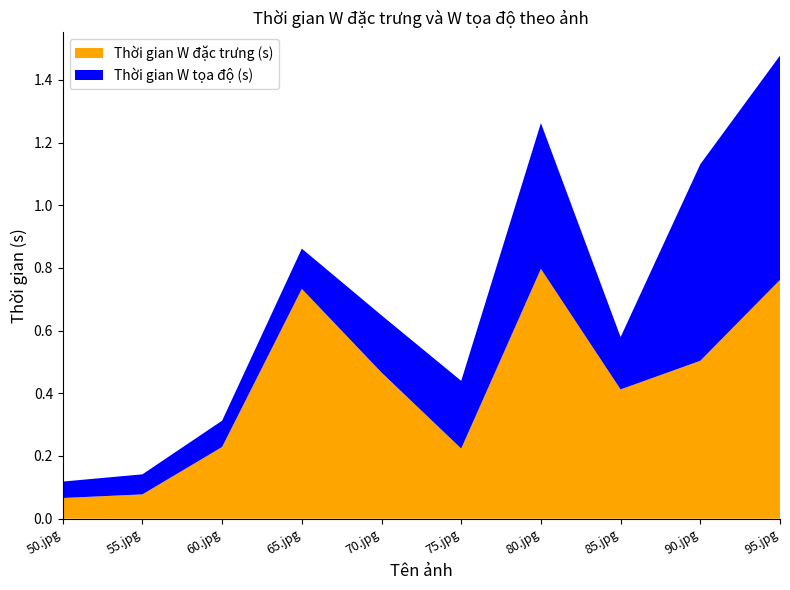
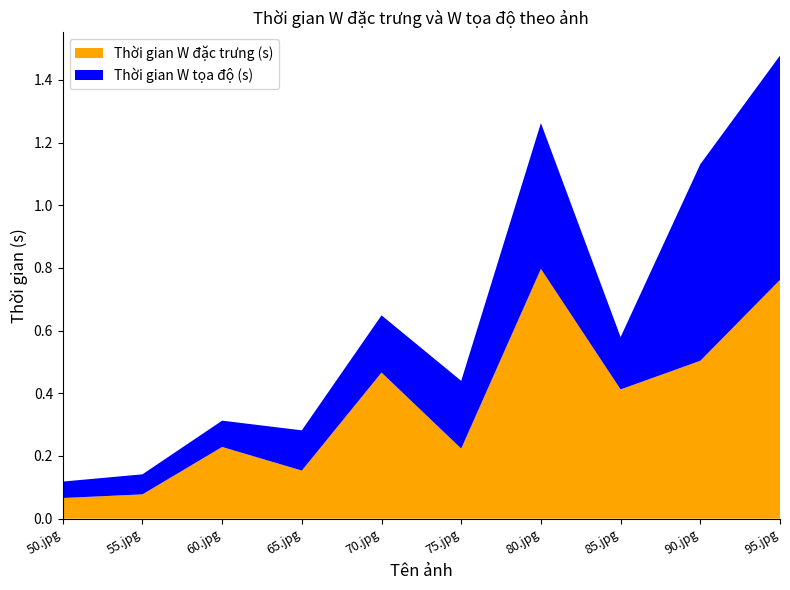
  {
    "Thời gian W đặc trưng (s)": {
-     "65.jpg": 0.73
+     "65.jpg": 0.15
    },
    "Thời gian W tọa độ (s)": {
      "50.jpg": 0.05,
      "55.jpg": 0.06,
      "60.jpg": 0.08,
      "65.jpg": 0.13,
      "70.jpg": 0.18,
      "75.jpg": 0.22,
      "80.jpg": 0.47,
      "85.jpg": 0.17,
      "90.jpg": 0.63,
      "95.jpg": 0.72
    }
  }
